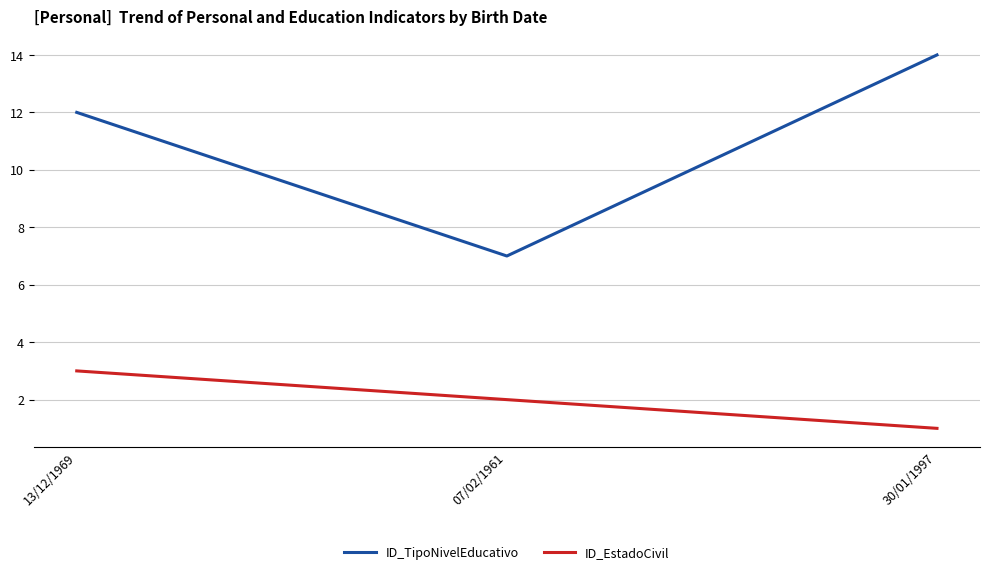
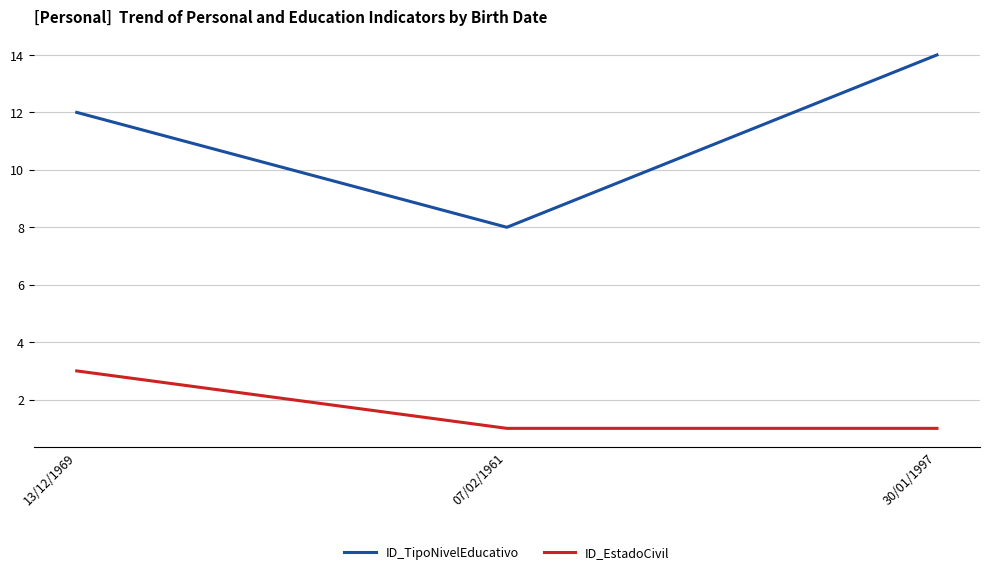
  {
    "ID_TipoNivelEducativo": {
      "13/12/1969": 12,
-     "07/02/1961": 7,
+     "07/02/1961": 8,
      "30/01/1997": 14
    },
    "ID_EstadoCivil": {
      "13/12/1969": 3,
-     "07/02/1961": 2,
+     "07/02/1961": 1,
      "30/01/1997": 1
    }
  }
